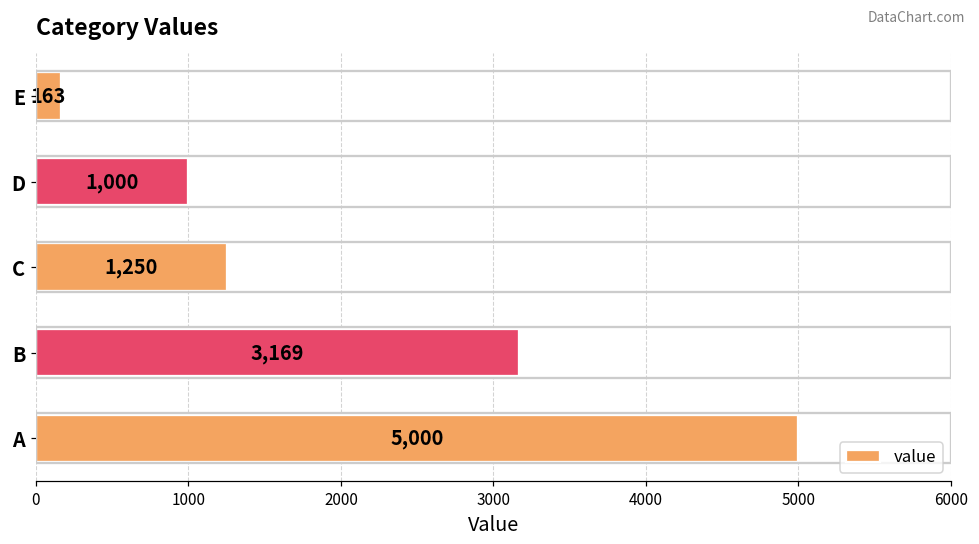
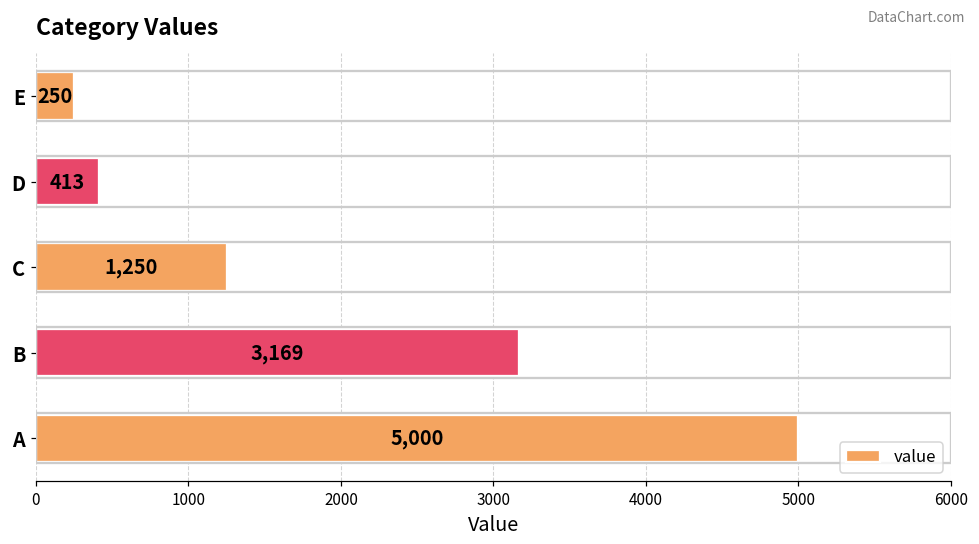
  {
-   "E": "163",
-   "D": "1,000",
+   "E": "250",
+   "D": "413",
    "C": "1,250",
    "B": "3,169",
    "A": "5,000"
  }
